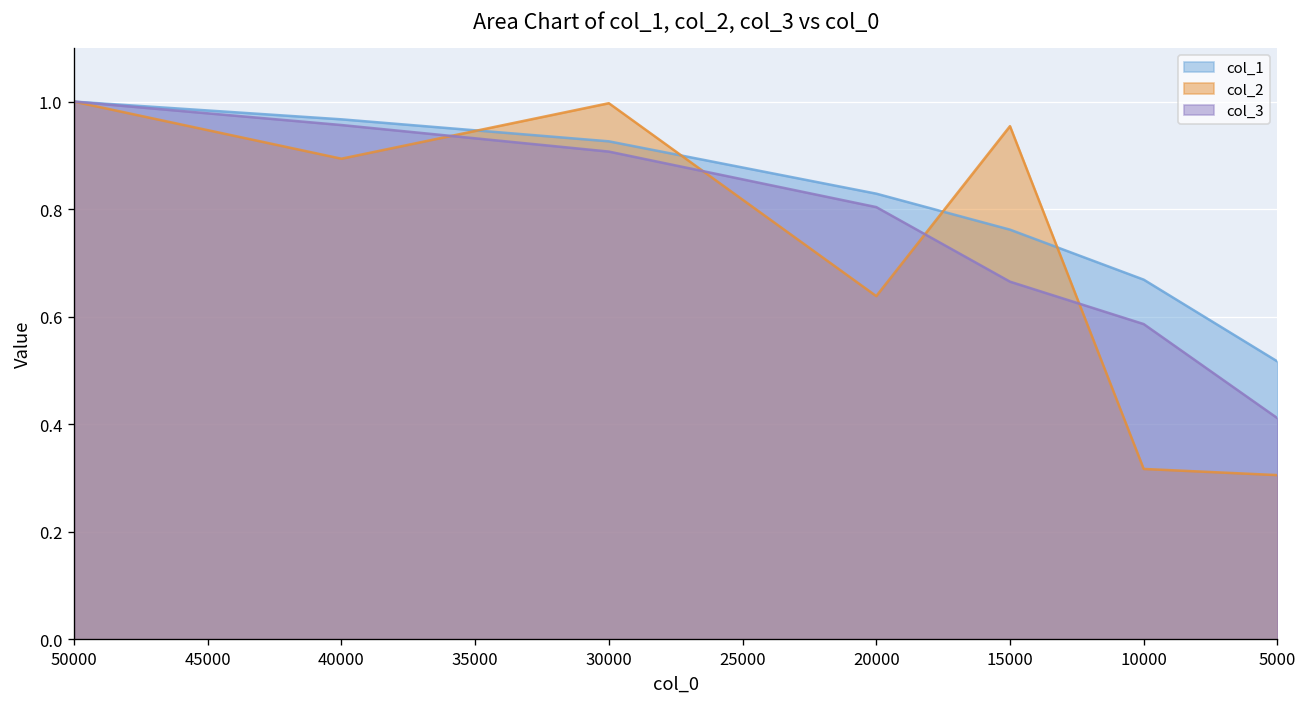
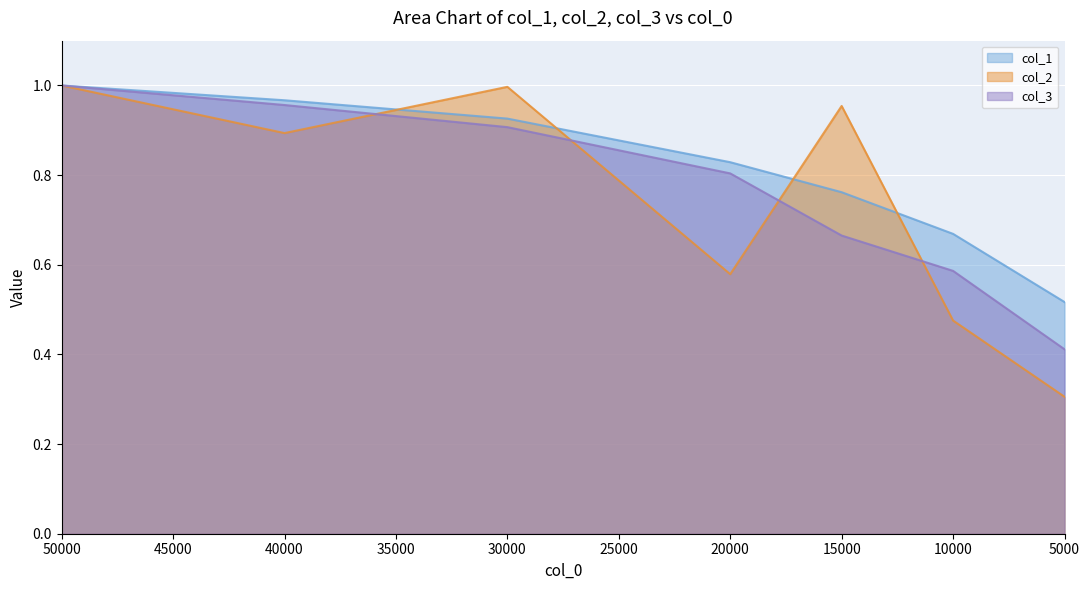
  {
    "col_2": {
      "40000": 0.89,
      "30000": 1.00,
-     "20000": 0.64,
+     "20000": 0.58,
      "15000": 0.95,
-     "10000": 0.32,
+     "10000": 0.48,
      "5000": 0.31
    }
  }
